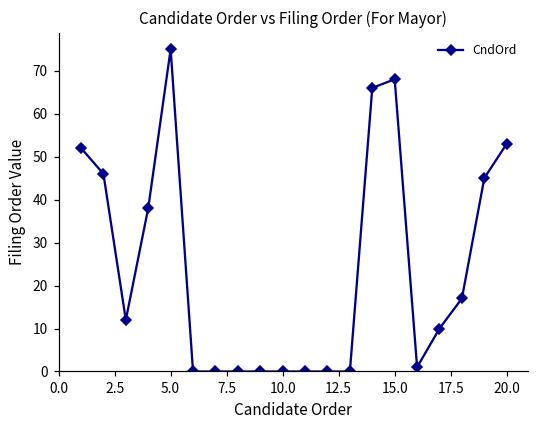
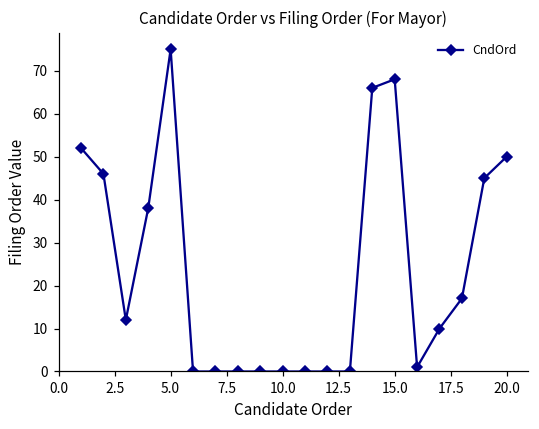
  {
    "5.0": 75,
    "10.0": 0,
    "15.0": 68,
-   "20.0": 53
+   "20.0": 50
  }
